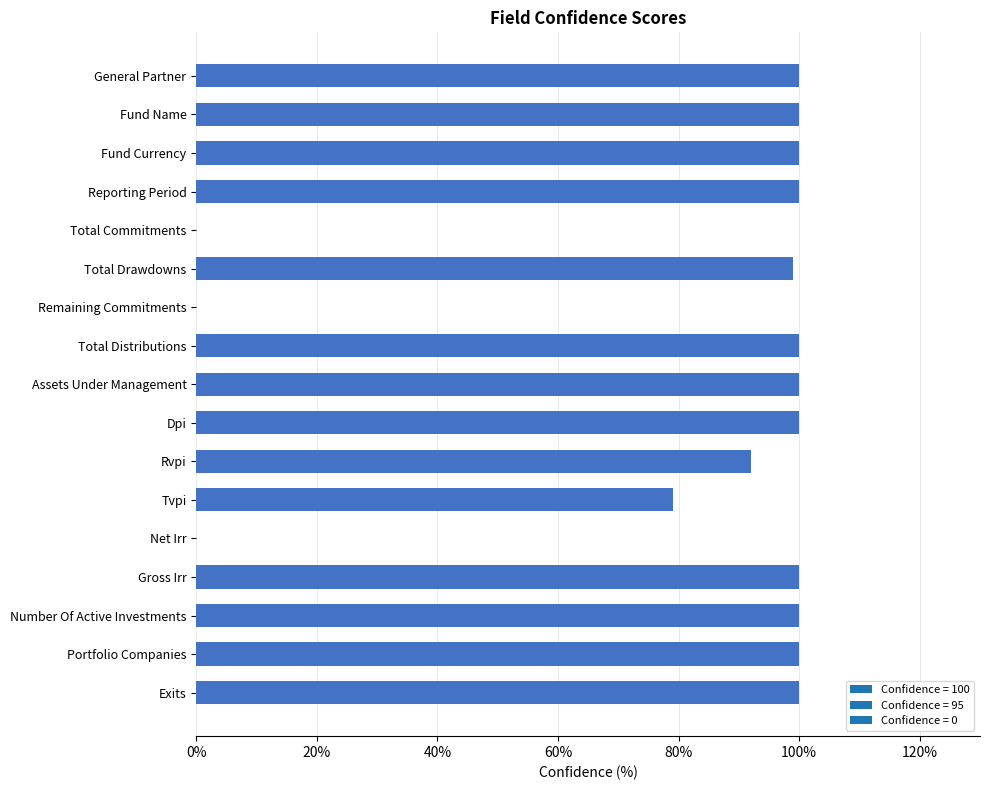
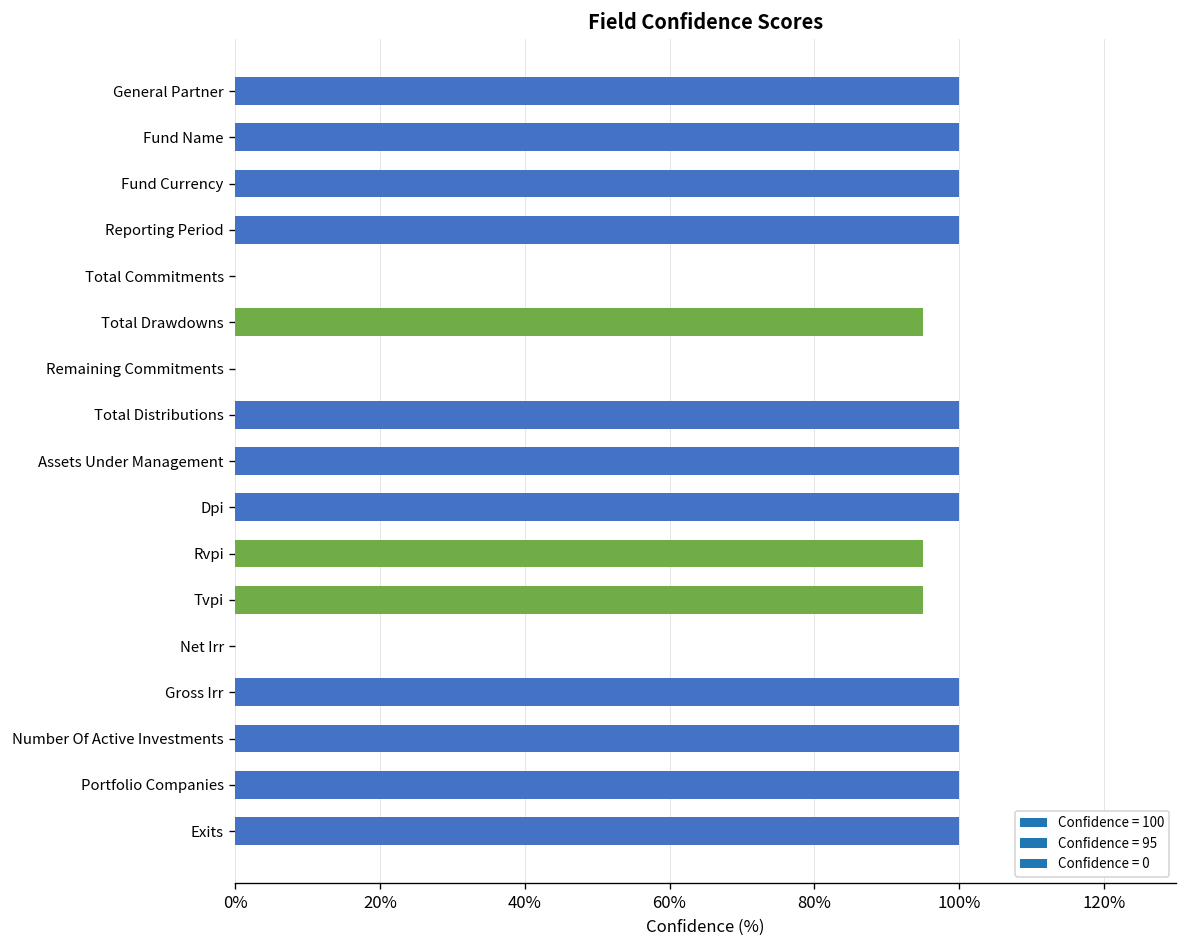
  {
    "General Partner": "100%",
    "Fund Name": "100%",
    "Fund Currency": "100%",
    "Reporting Period": "100%",
    "Total Commitments": "0%",
-   "Total Drawdowns": "99%",
+   "Total Drawdowns": "95%",
    "Remaining Commitments": "0%",
    "Total Distributions": "100%",
    "Assets Under Management": "100%",
    "Dpi": "100%",
-   "Rvpi": "92%",
-   "Tvpi": "79%",
+   "Rvpi": "95%",
+   "Tvpi": "95%",
    "Net Irr": "0%",
    "Gross Irr": "100%",
    "Number Of Active Investments": "100%",
    "Portfolio Companies": "100%",
    "Exits": "100%"
  }
